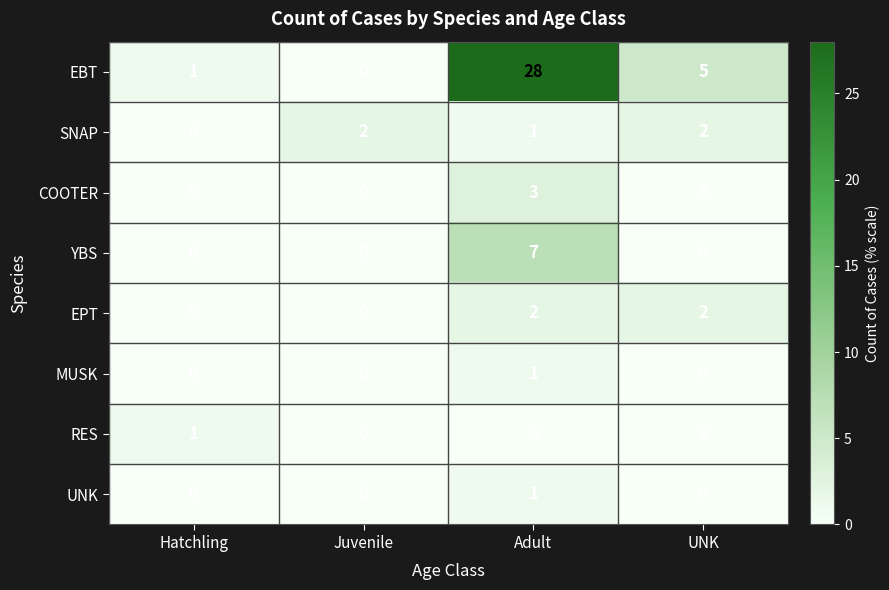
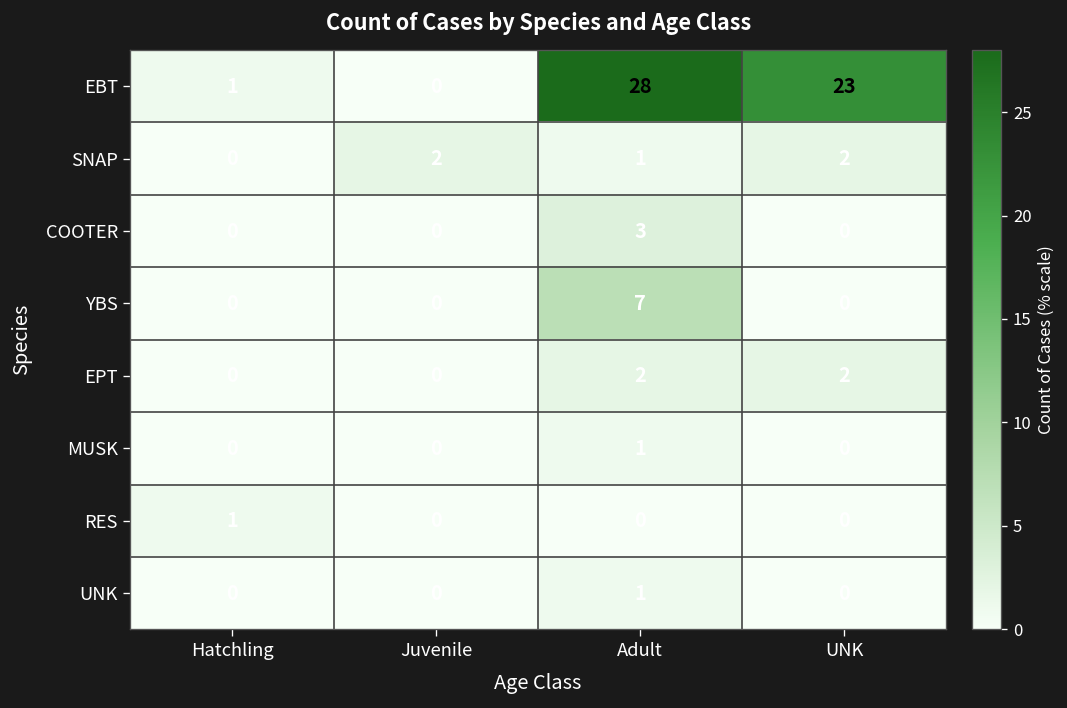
  {
    "EBT": {
      "Adult": 28,
-     "UNK": 5
+     "UNK": 23
    },
    "YBS": {
      "Adult": 7
    }
  }
